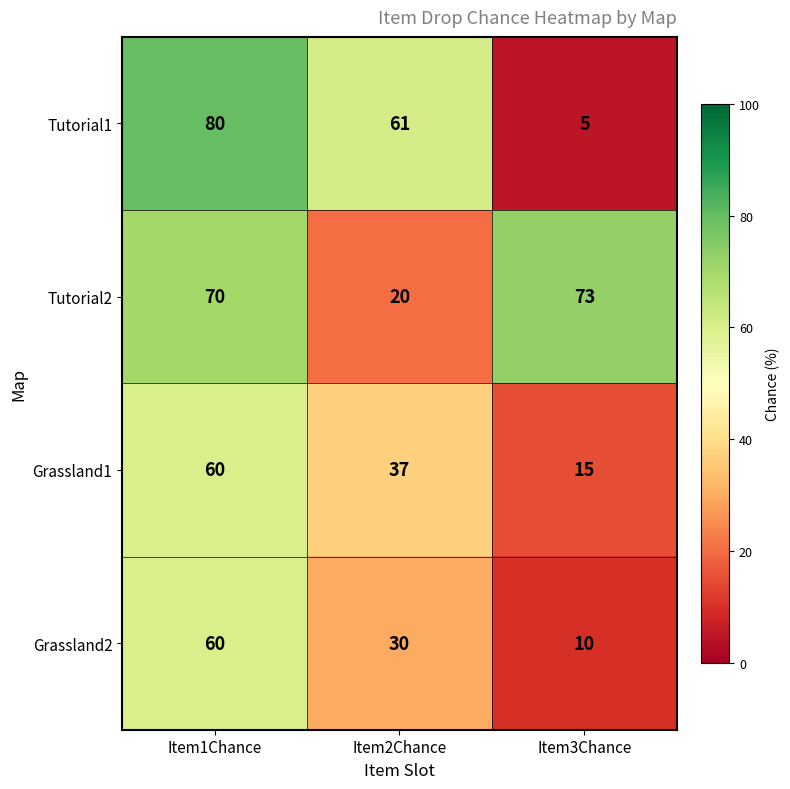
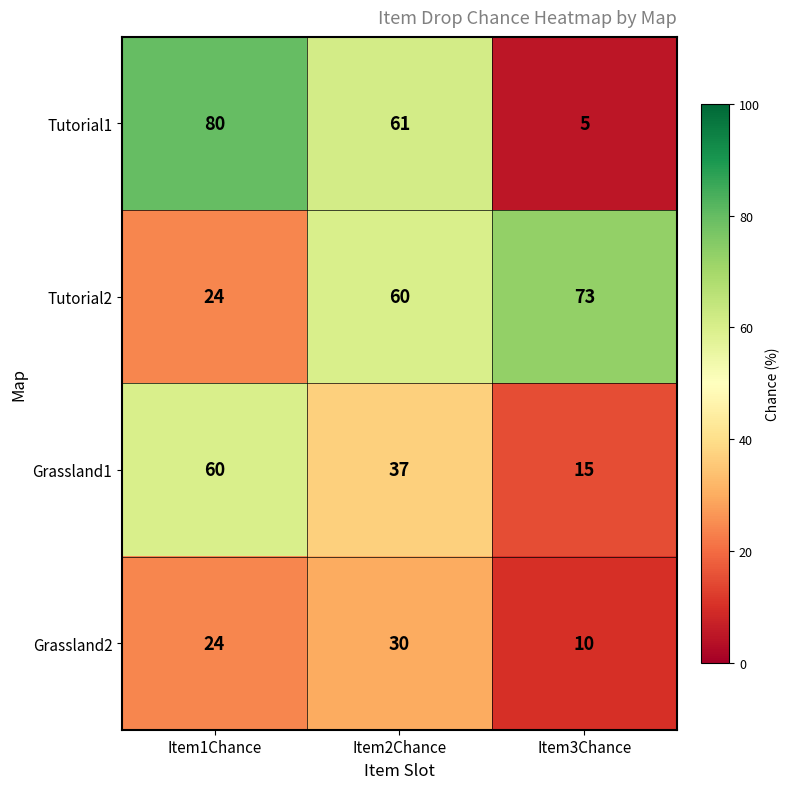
  {
    "Tutorial1": {
      "Item1Chance": 80,
      "Item2Chance": 61,
      "Item3Chance": 5
    },
    "Tutorial2": {
-     "Item1Chance": 70,
-     "Item2Chance": 20,
+     "Item1Chance": 24,
+     "Item2Chance": 60,
      "Item3Chance": 73
    },
    "Grassland1": {
      "Item1Chance": 60,
      "Item2Chance": 37,
      "Item3Chance": 15
    },
    "Grassland2": {
-     "Item1Chance": 60,
+     "Item1Chance": 24,
      "Item2Chance": 30,
      "Item3Chance": 10
    }
  }
